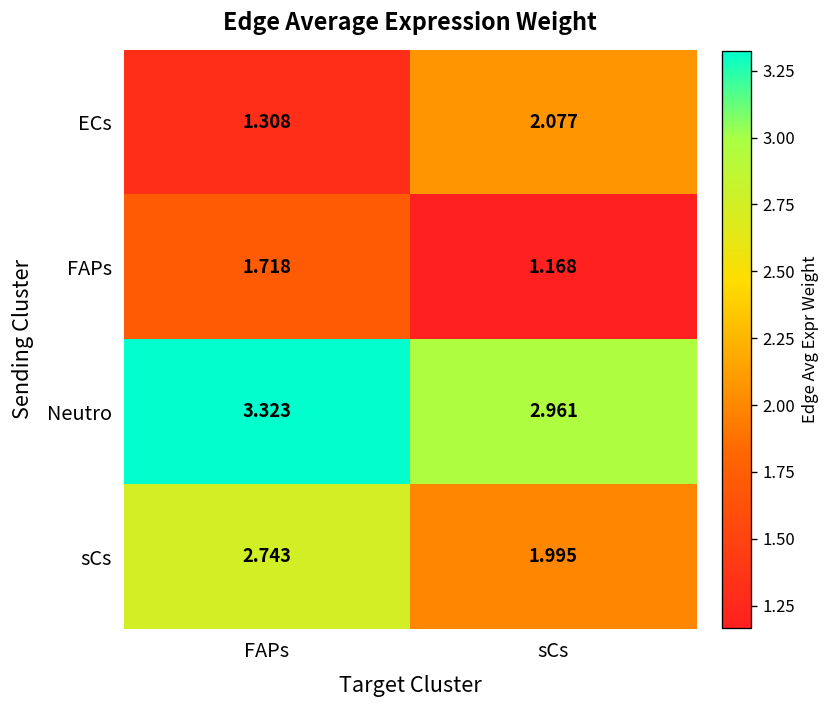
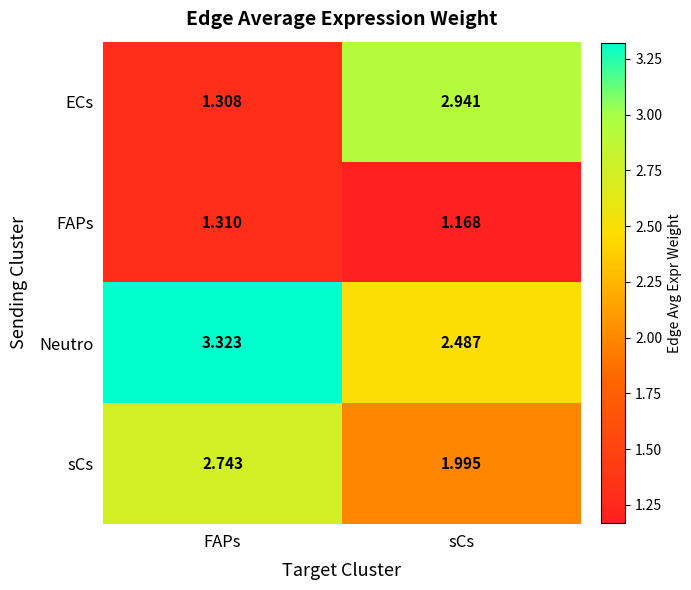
  {
    "ECs": {
      "FAPs": 1.308,
-     "sCs": 2.077
+     "sCs": 2.941
    },
    "FAPs": {
-     "FAPs": 1.718,
+     "FAPs": 1.310,
      "sCs": 1.168
    },
    "Neutro": {
      "FAPs": 3.323,
-     "sCs": 2.961
+     "sCs": 2.487
    },
    "sCs": {
      "FAPs": 2.743,
      "sCs": 1.995
    }
  }
